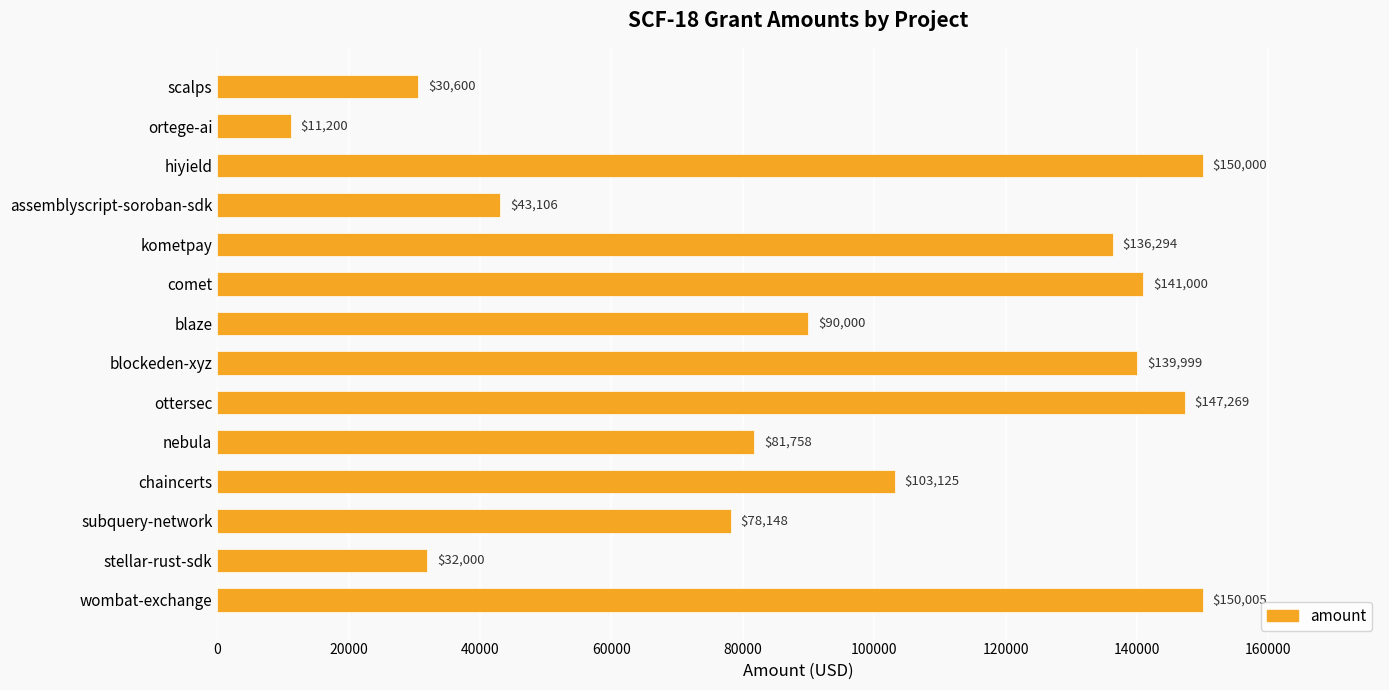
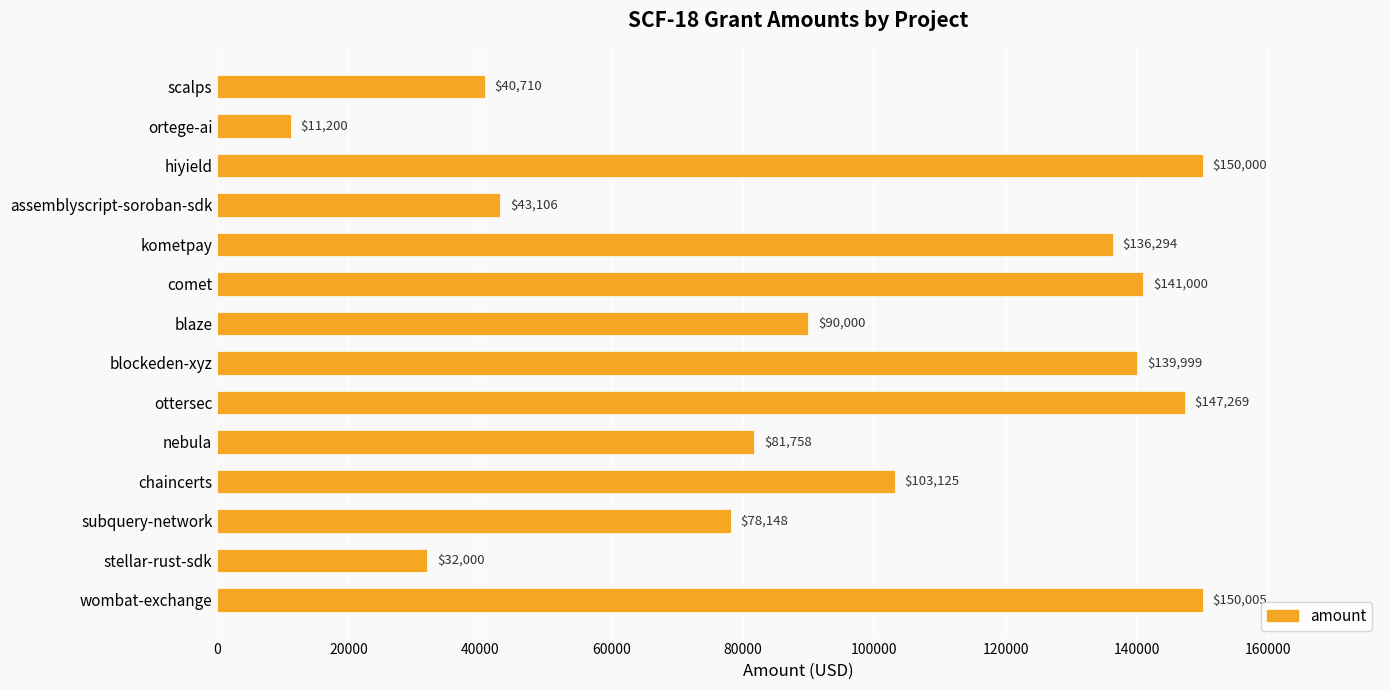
  {
-   "scalps": "$30,600",
+   "scalps": "$40,710",
    "ortege-ai": "$11,200",
    "hiyield": "$150,000",
    "assemblyscript-soroban-sdk": "$43,106",
    "kometpay": "$136,294",
    "comet": "$141,000",
    "blaze": "$90,000",
    "blockeden-xyz": "$139,999",
    "ottersec": "$147,269",
    "nebula": "$81,758",
    "chaincerts": "$103,125",
    "subquery-network": "$78,148",
    "stellar-rust-sdk": "$32,000"
  }
